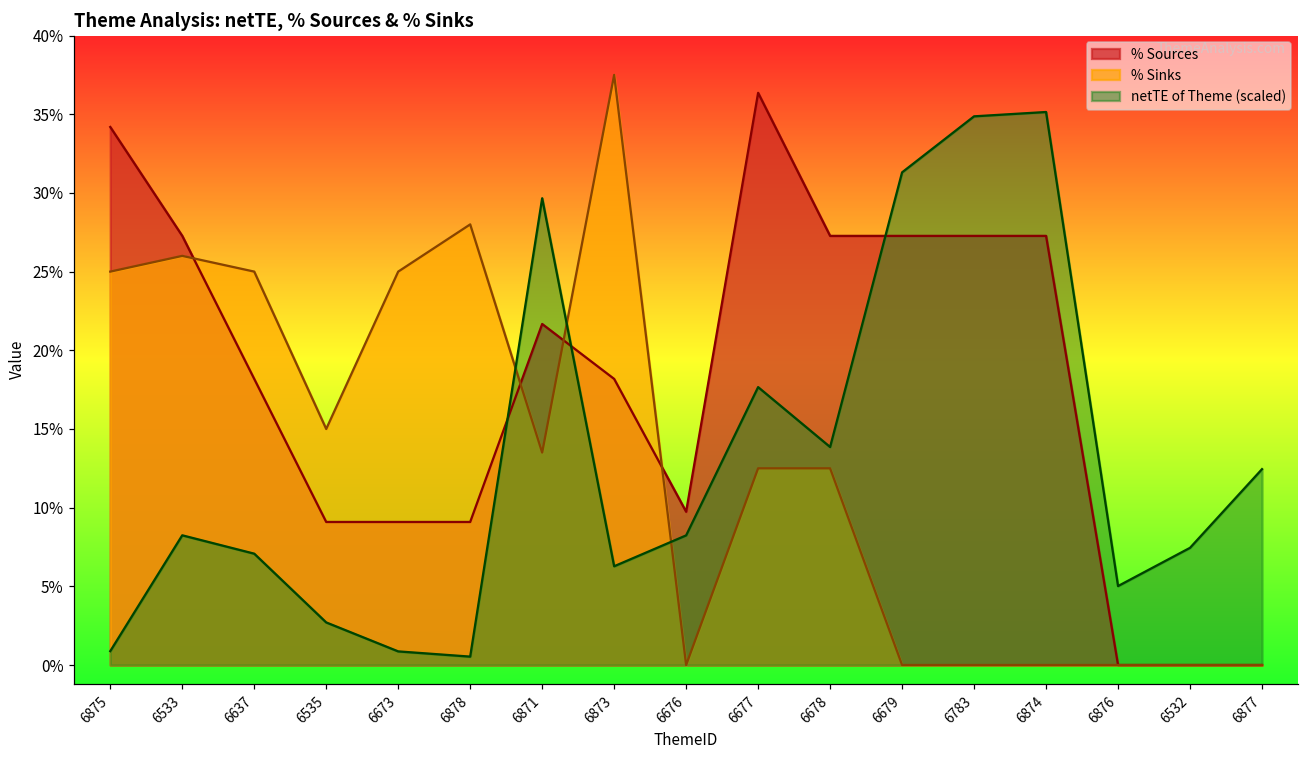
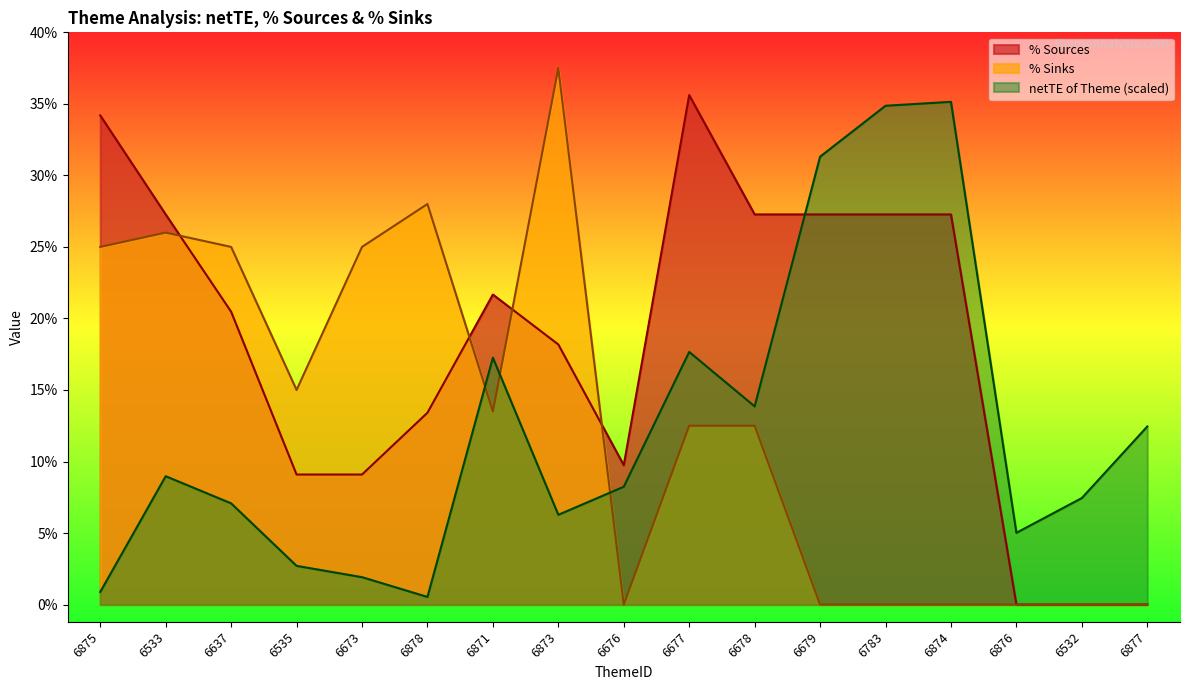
  {
    "% Sources": {
      "6875": "34.2%",
      "6533": "27.3%",
-     "6637": "18.2%",
+     "6637": "20.5%",
      "6535": "9.1%",
      "6673": "9.1%",
-     "6878": "9.1%",
+     "6878": "13.4%",
      "6871": "21.7%",
      "6873": "18.2%",
      "6676": "9.7%",
-     "6677": "36.4%",
+     "6677": "35.6%",
      "6678": "27.3%",
      "6679": "27.3%",
      "6783": "27.3%",
      "6874": "27.3%"
    },
    "% Sinks": {
      "6875": "25.0%",
      "6533": "26.0%",
      "6637": "25.0%",
      "6535": "15.0%",
      "6673": "25.0%",
      "6878": "28.0%",
      "6871": "13.5%",
      "6873": "37.5%",
      "6676": "0.0%",
      "6677": "12.5%",
      "6678": "12.5%",
      "6679": "0.0%",
      "6783": "0.0%",
      "6874": "0.0%"
    },
    "netTE of Theme (scaled)": {
      "6875": "0.9%",
-     "6533": "8.2%",
+     "6533": "9.0%",
      "6637": "7.1%",
      "6535": "2.7%",
-     "6673": "0.9%",
+     "6673": "1.9%",
      "6878": "0.5%",
-     "6871": "29.7%",
+     "6871": "17.3%",
      "6873": "6.3%",
      "6676": "8.2%",
      "6677": "17.7%",
      "6678": "13.9%",
      "6679": "31.3%",
      "6783": "34.9%",
      "6874": "35.1%",
      "6876": "5.0%",
      "6532": "7.4%",
      "6877": "12.4%"
    }
  }
